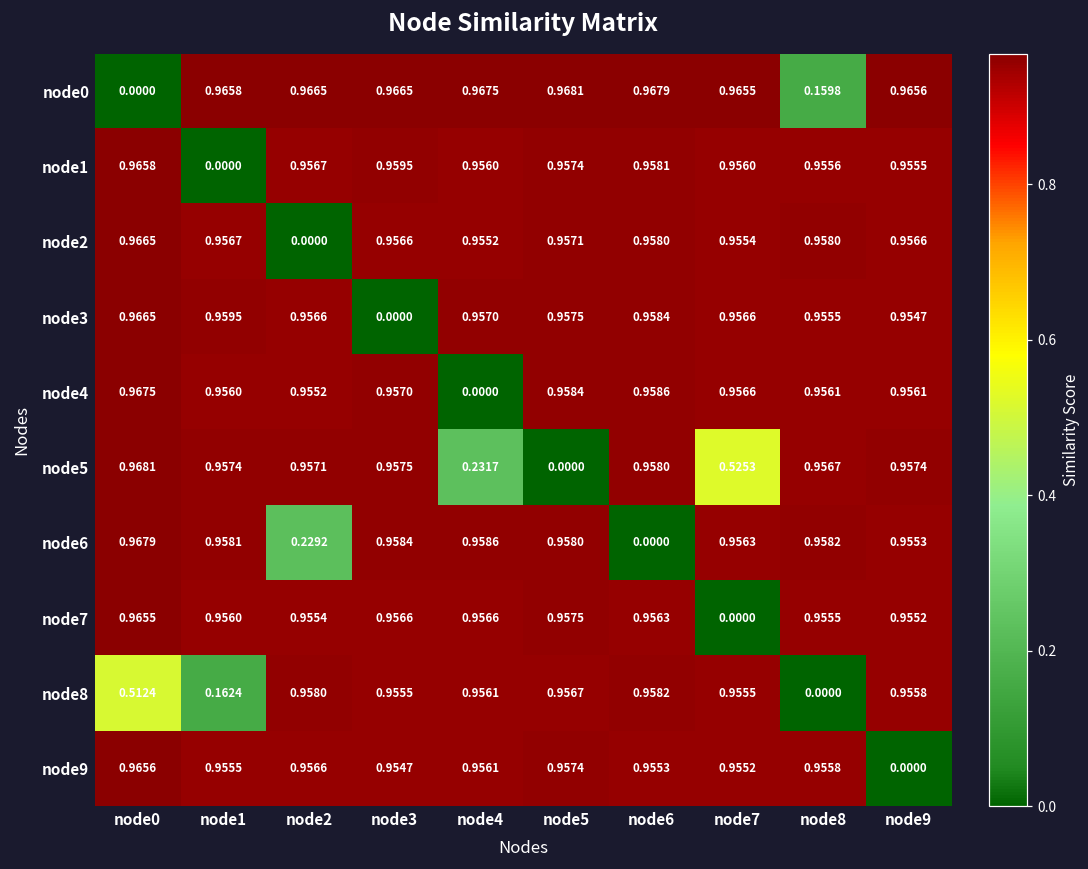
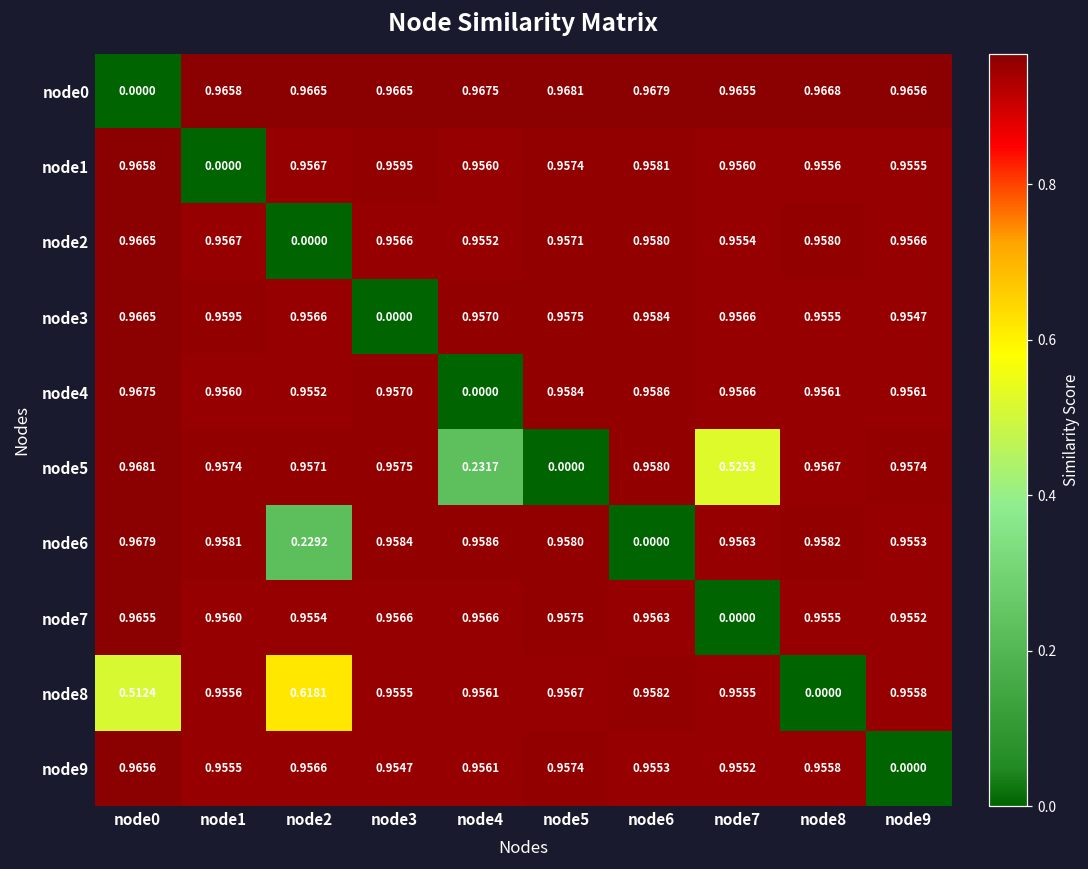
  {
    "node0": {
      "node0": 0.0000,
      "node1": 0.9658,
      "node2": 0.9665,
      "node3": 0.9665,
      "node4": 0.9675,
      "node5": 0.9681,
      "node6": 0.9679,
      "node7": 0.9655,
-     "node8": 0.1598,
+     "node8": 0.9668,
      "node9": 0.9656
    },
    "node1": {
      "node0": 0.9658,
      "node1": 0.0000,
      "node2": 0.9567,
      "node3": 0.9595,
      "node4": 0.9560,
      "node5": 0.9574,
      "node6": 0.9581,
      "node7": 0.9560,
      "node8": 0.9556,
      "node9": 0.9555
    },
    "node2": {
      "node0": 0.9665,
      "node1": 0.9567,
      "node2": 0.0000,
      "node3": 0.9566,
      "node4": 0.9552,
      "node5": 0.9571,
      "node6": 0.9580,
      "node7": 0.9554,
      "node8": 0.9580,
      "node9": 0.9566
    },
    "node3": {
      "node0": 0.9665,
      "node1": 0.9595,
      "node2": 0.9566,
      "node3": 0.0000,
      "node4": 0.9570,
      "node5": 0.9575,
      "node6": 0.9584,
      "node7": 0.9566,
      "node8": 0.9555,
      "node9": 0.9547
    },
    "node4": {
      "node0": 0.9675,
      "node1": 0.9560,
      "node2": 0.9552,
      "node3": 0.9570,
      "node4": 0.0000,
      "node5": 0.9584,
      "node6": 0.9586,
      "node7": 0.9566,
      "node8": 0.9561,
      "node9": 0.9561
    },
    "node5": {
      "node0": 0.9681,
      "node1": 0.9574,
      "node2": 0.9571,
      "node3": 0.9575,
      "node4": 0.2317,
      "node5": 0.0000,
      "node6": 0.9580,
      "node7": 0.5253,
      "node8": 0.9567,
      "node9": 0.9574
    },
    "node6": {
      "node0": 0.9679,
      "node1": 0.9581,
      "node2": 0.2292,
      "node3": 0.9584,
      "node4": 0.9586,
      "node5": 0.9580,
      "node6": 0.0000,
      "node7": 0.9563,
      "node8": 0.9582,
      "node9": 0.9553
    },
    "node7": {
      "node0": 0.9655,
      "node1": 0.9560,
      "node2": 0.9554,
      "node3": 0.9566,
      "node4": 0.9566,
      "node5": 0.9575,
      "node6": 0.9563,
      "node7": 0.0000,
      "node8": 0.9555,
      "node9": 0.9552
    },
    "node8": {
      "node0": 0.5124,
-     "node1": 0.1624,
-     "node2": 0.9580,
+     "node1": 0.9556,
+     "node2": 0.6181,
      "node3": 0.9555,
      "node4": 0.9561,
      "node5": 0.9567,
      "node6": 0.9582,
      "node7": 0.9555,
      "node8": 0.0000,
      "node9": 0.9558
    },
    "node9": {
      "node0": 0.9656,
      "node1": 0.9555,
      "node2": 0.9566,
      "node3": 0.9547,
      "node4": 0.9561,
      "node5": 0.9574,
      "node6": 0.9553,
      "node7": 0.9552,
      "node8": 0.9558,
      "node9": 0.0000
    }
  }
